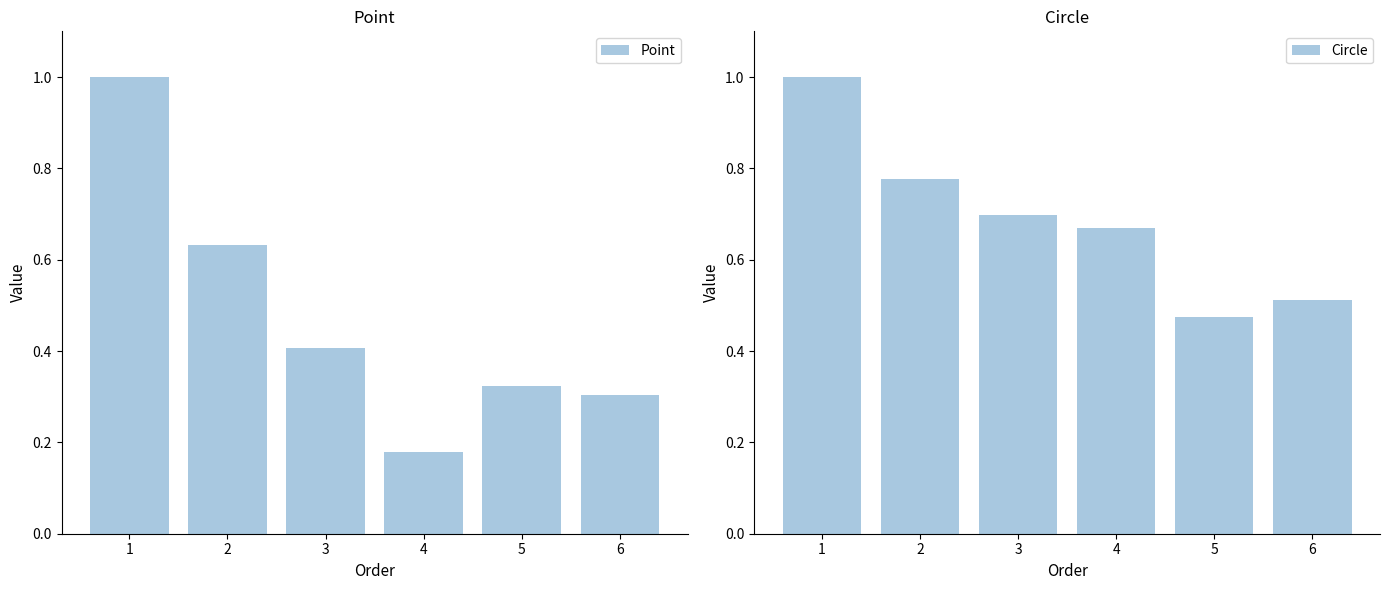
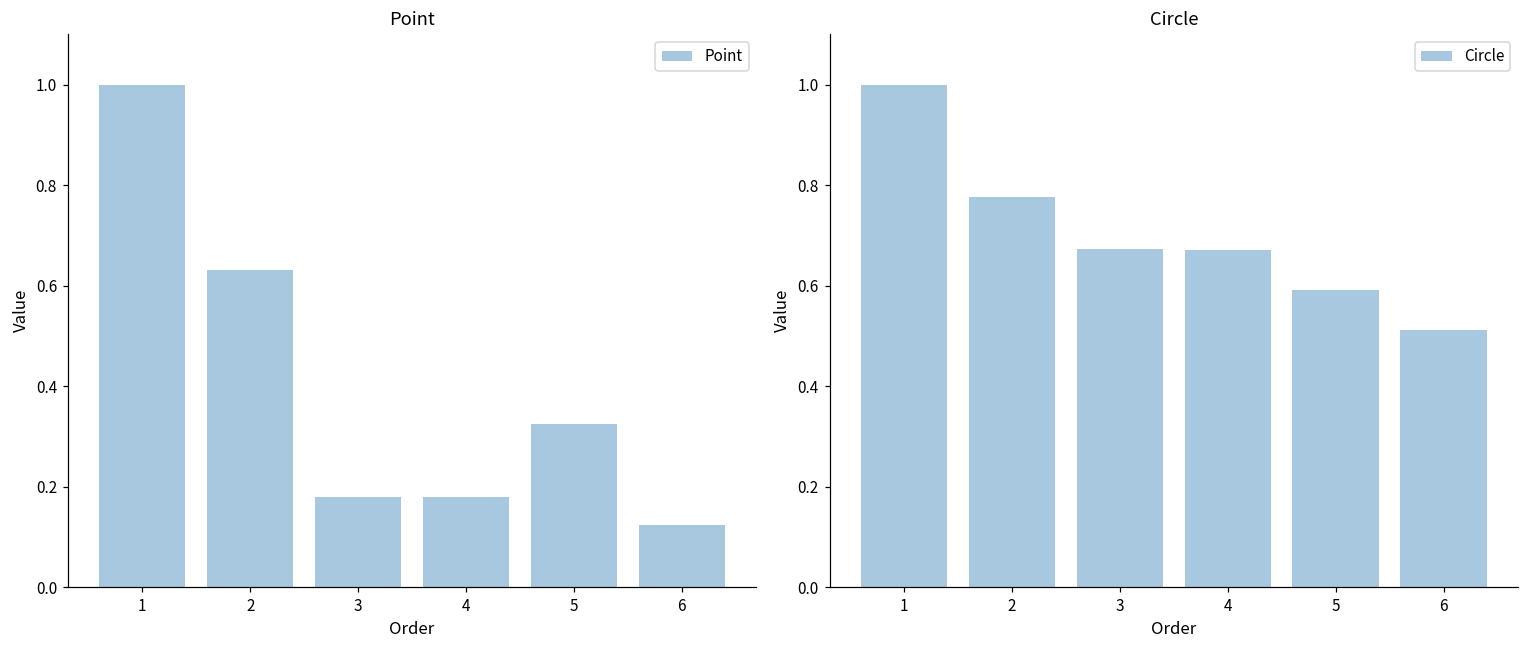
  {
    "Point": {
      "1": 1.00,
      "2": 0.63,
-     "3": 0.41,
+     "3": 0.18,
      "4": 0.18,
      "5": 0.32,
-     "6": 0.30
+     "6": 0.12
    },
    "Circle": {
      "1": 1.00,
      "2": 0.78,
-     "3": 0.70,
+     "3": 0.67,
      "4": 0.67,
-     "5": 0.48,
+     "5": 0.59,
      "6": 0.51
    }
  }
